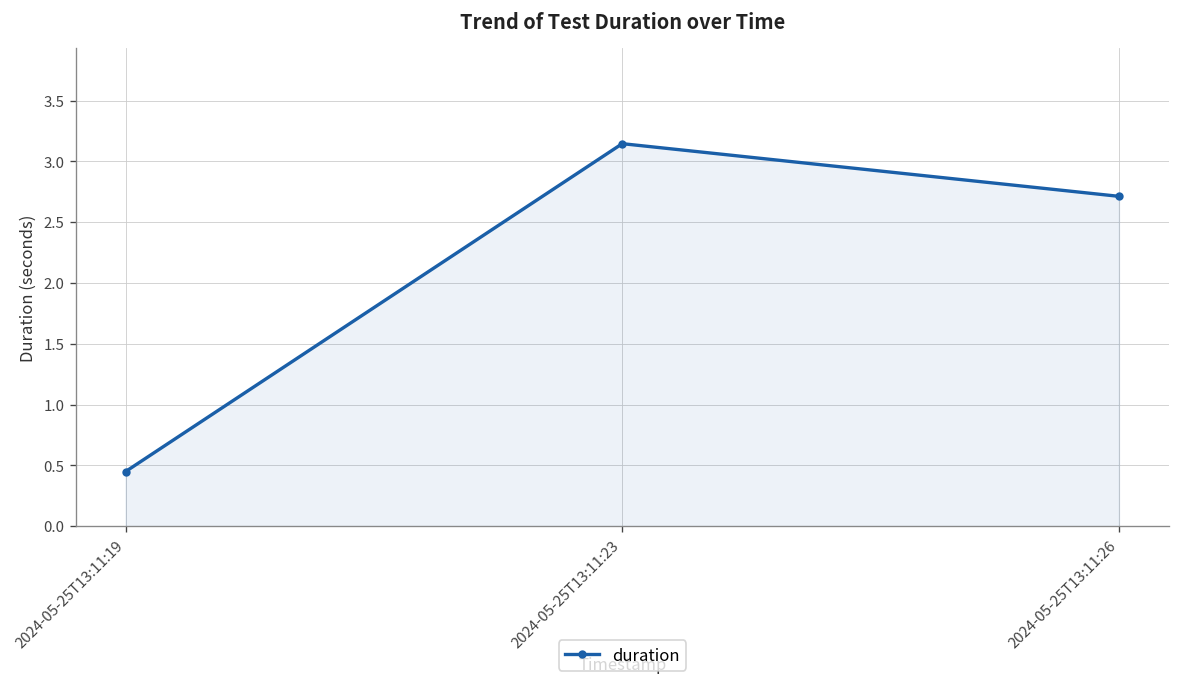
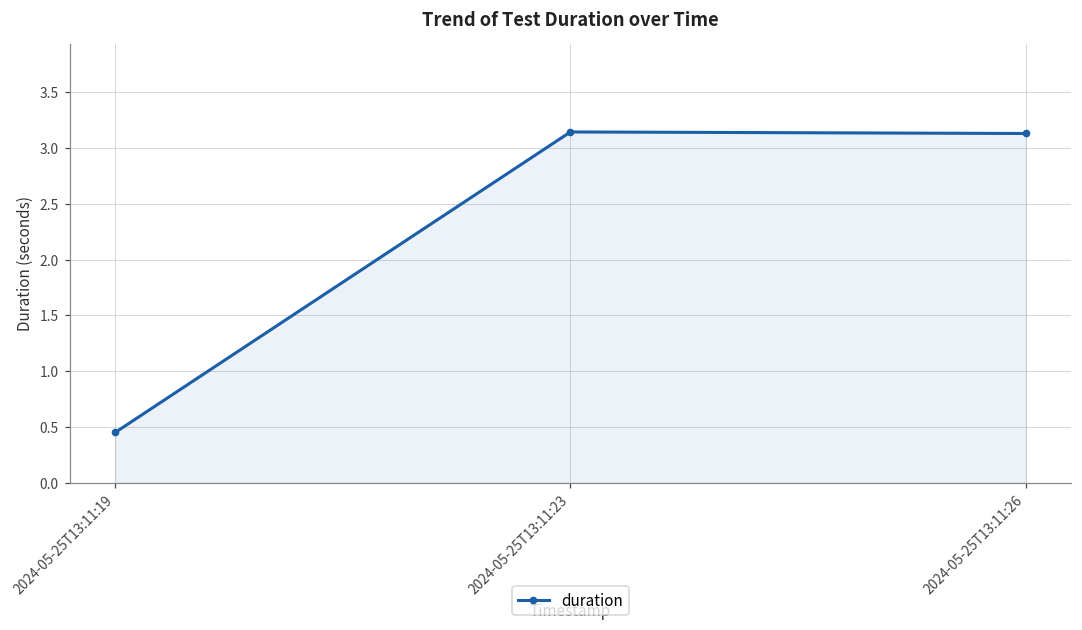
  {
    "2024-05-25T13:11:19": 0.45,
    "2024-05-25T13:11:23": 3.15,
-   "2024-05-25T13:11:26": 2.71
+   "2024-05-25T13:11:26": 3.13
  }
